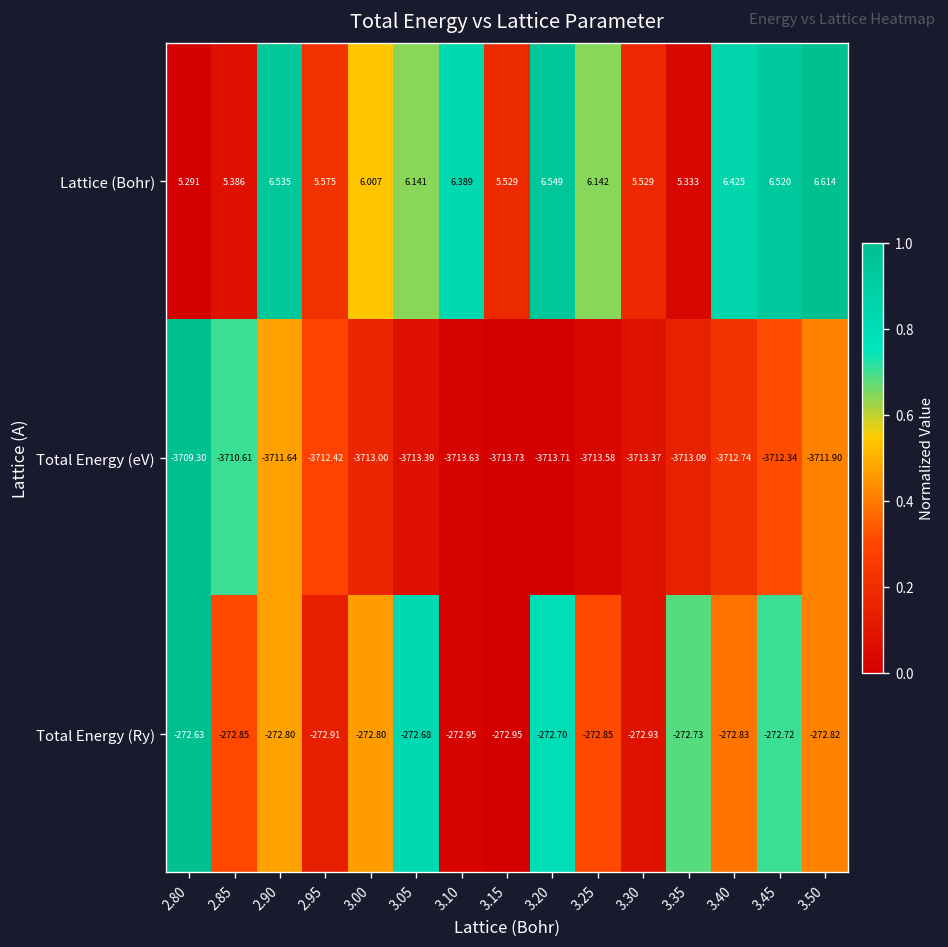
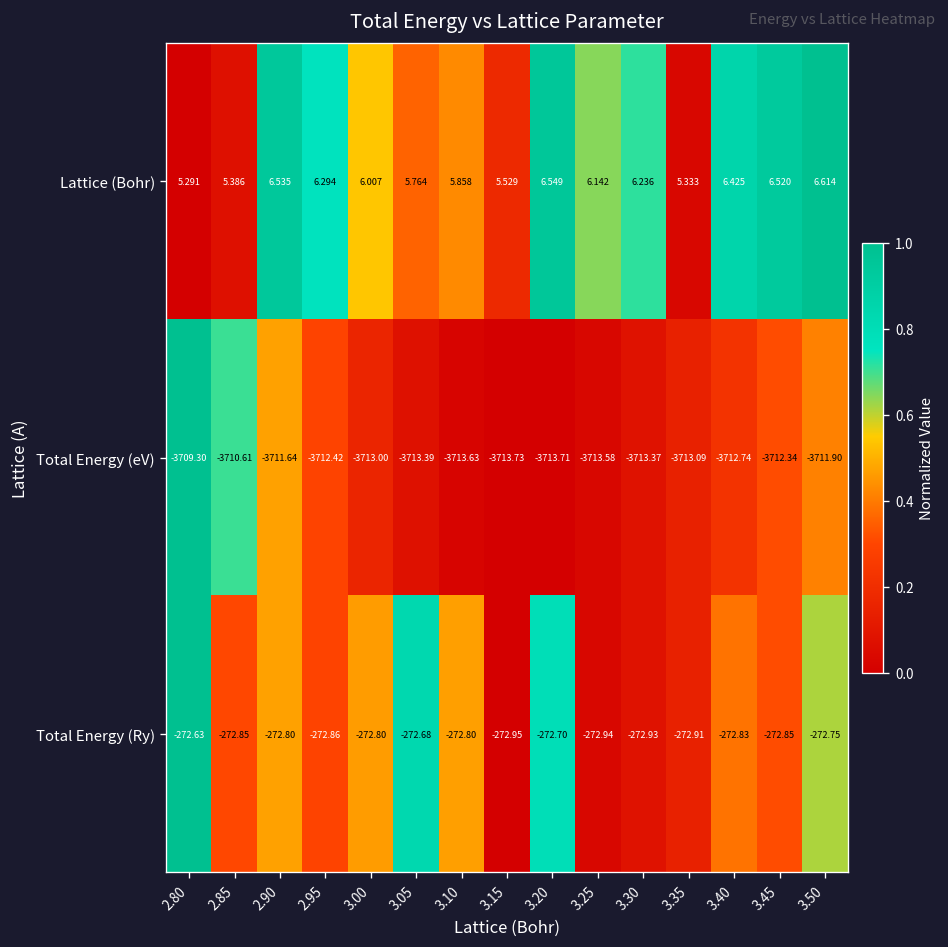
  {
    "Lattice (Bohr)": {
      "2.80": 5.291,
      "2.85": 5.386,
      "2.90": 6.535,
-     "2.95": 5.575,
+     "2.95": 6.294,
      "3.00": 6.007,
-     "3.05": 6.141,
-     "3.10": 6.389,
+     "3.05": 5.764,
+     "3.10": 5.858,
      "3.15": 5.529,
      "3.20": 6.549,
      "3.25": 6.142,
-     "3.30": 5.529,
+     "3.30": 6.236,
      "3.35": 5.333,
      "3.40": 6.425,
      "3.45": 6.520,
      "3.50": 6.614
    },
    "Total Energy (eV)": {
      "2.80": -3709.30,
      "2.85": -3710.61,
      "2.90": -3711.64,
      "2.95": -3712.42,
      "3.00": -3713.00,
      "3.05": -3713.39,
      "3.10": -3713.63,
      "3.15": -3713.73,
      "3.20": -3713.71,
      "3.25": -3713.58,
      "3.30": -3713.37,
      "3.35": -3713.09,
      "3.40": -3712.74,
      "3.45": -3712.34,
      "3.50": -3711.90
    },
    "Total Energy (Ry)": {
      "2.80": -272.63,
      "2.85": -272.85,
      "2.90": -272.80,
-     "2.95": -272.91,
+     "2.95": -272.86,
      "3.00": -272.80,
      "3.05": -272.68,
-     "3.10": -272.95,
+     "3.10": -272.80,
      "3.15": -272.95,
      "3.20": -272.70,
-     "3.25": -272.85,
+     "3.25": -272.94,
      "3.30": -272.93,
-     "3.35": -272.73,
+     "3.35": -272.91,
      "3.40": -272.83,
-     "3.45": -272.72,
-     "3.50": -272.82
+     "3.45": -272.85,
+     "3.50": -272.75
    }
  }
